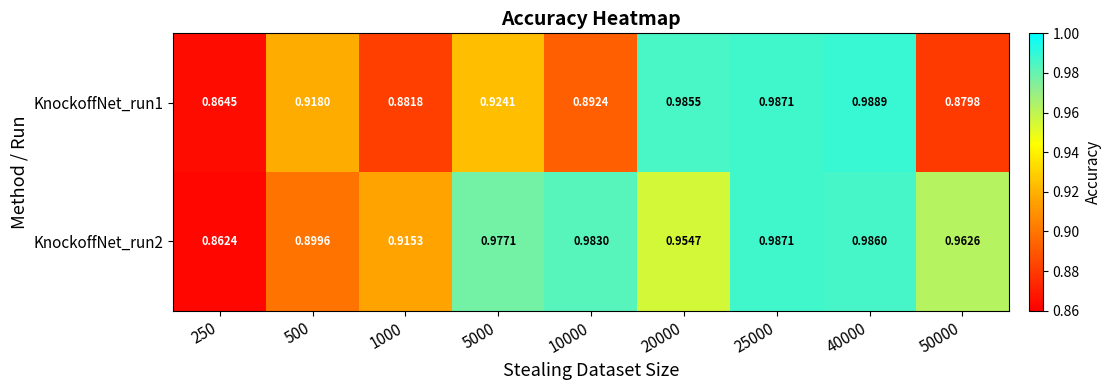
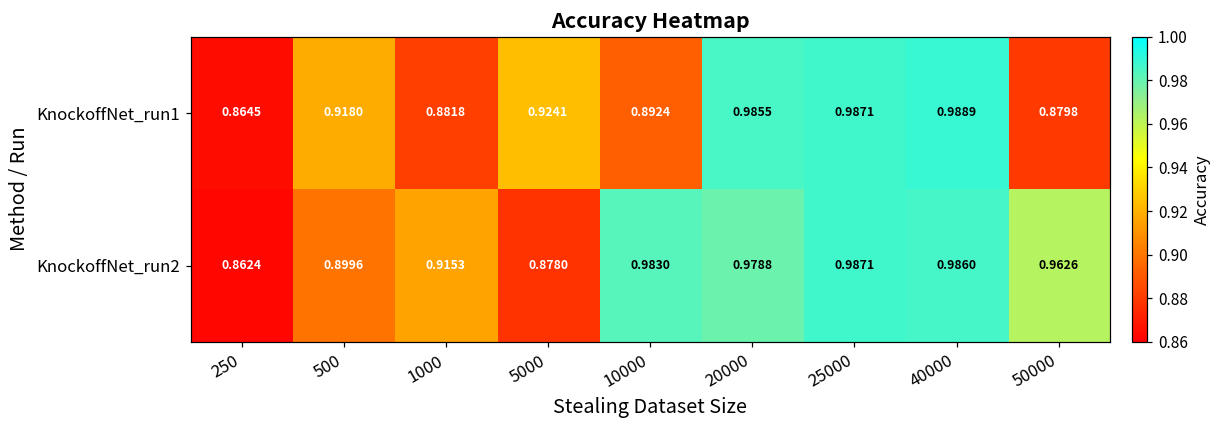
  {
    "KnockoffNet_run1": {
      "250": 0.8645,
      "500": 0.9180,
      "1000": 0.8818,
      "5000": 0.9241,
      "10000": 0.8924,
      "20000": 0.9855,
      "25000": 0.9871,
      "40000": 0.9889,
      "50000": 0.8798
    },
    "KnockoffNet_run2": {
      "250": 0.8624,
      "500": 0.8996,
      "1000": 0.9153,
-     "5000": 0.9771,
+     "5000": 0.8780,
      "10000": 0.9830,
-     "20000": 0.9547,
+     "20000": 0.9788,
      "25000": 0.9871,
      "40000": 0.9860,
      "50000": 0.9626
    }
  }
